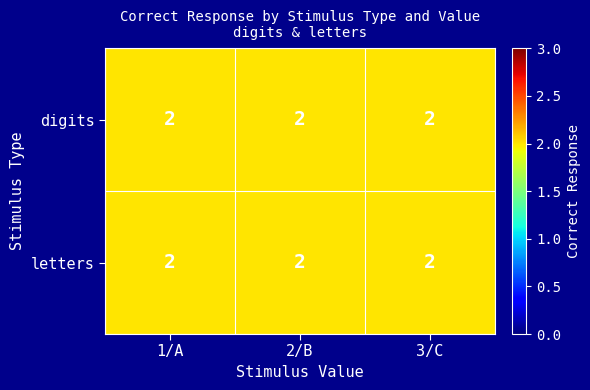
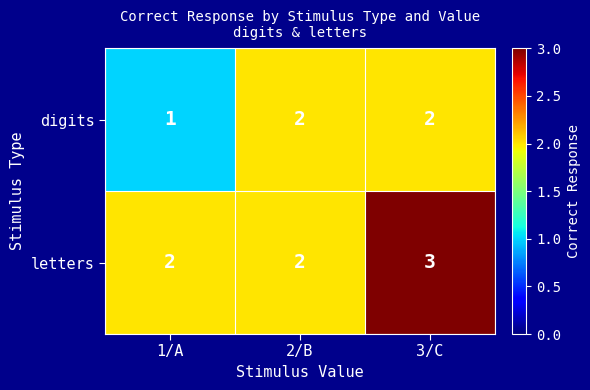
  {
    "digits": {
-     "1/A": 2,
+     "1/A": 1,
      "2/B": 2,
      "3/C": 2
    },
    "letters": {
      "1/A": 2,
      "2/B": 2,
-     "3/C": 2
+     "3/C": 3
    }
  }
